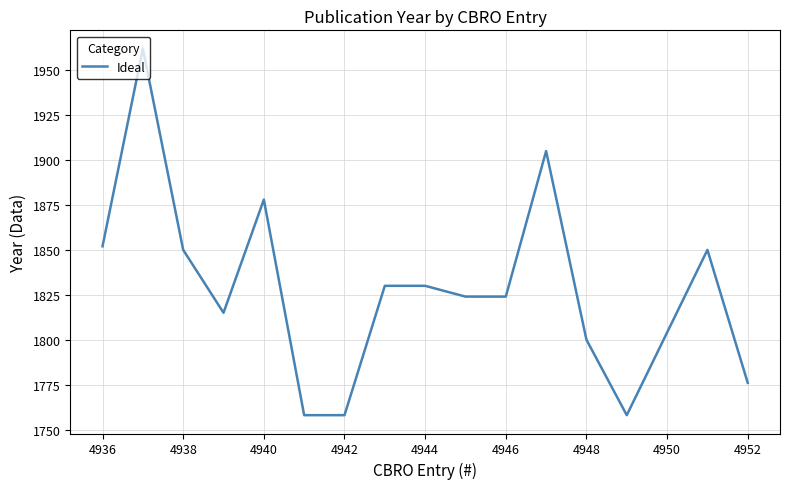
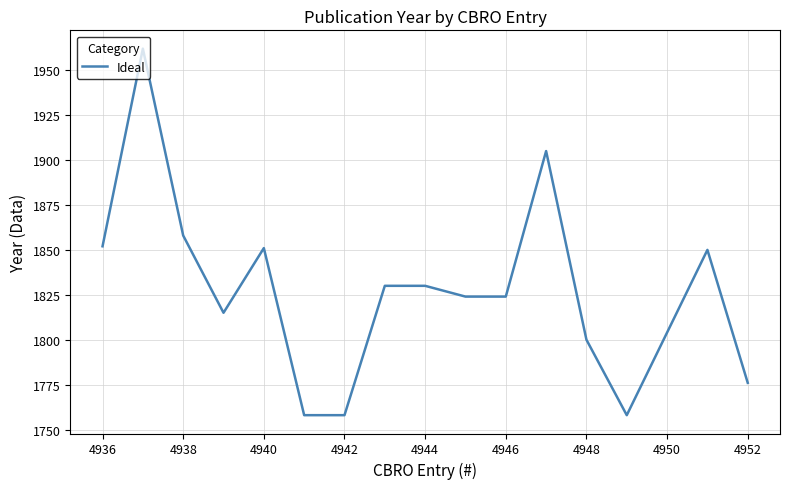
  {
    "4936": 1852,
-   "4938": 1850,
-   "4940": 1878,
+   "4938": 1858,
+   "4940": 1851,
    "4942": 1758,
    "4944": 1830,
    "4946": 1824,
    "4948": 1800,
    "4952": 1776
  }
